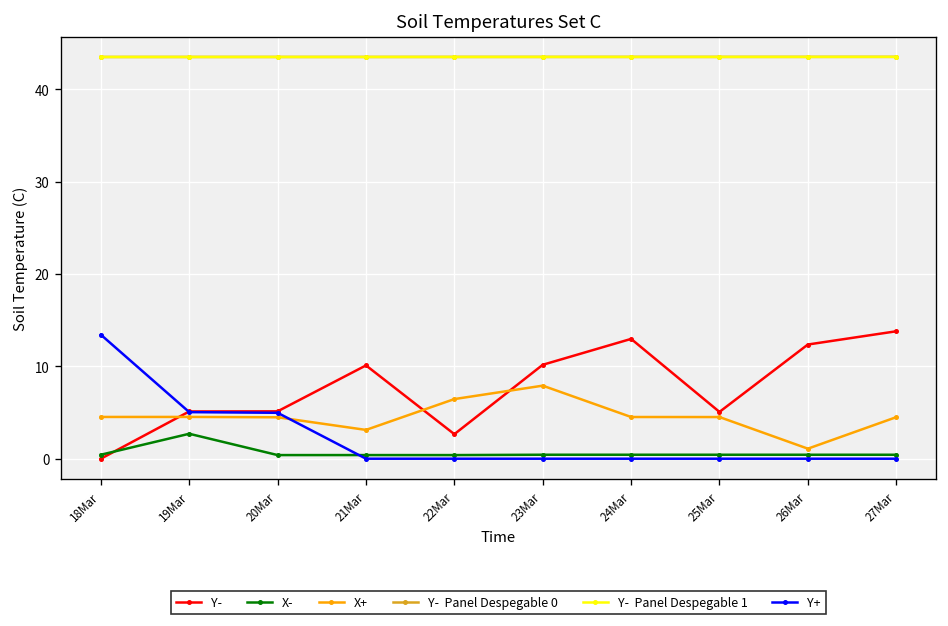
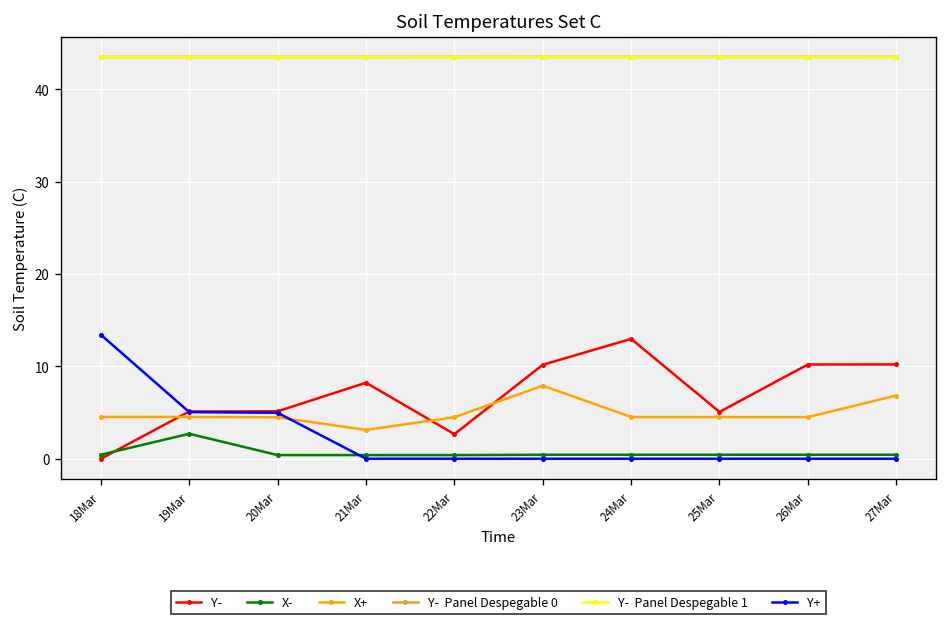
  {
    "Y-": {
      "18Mar": 0,
-     "21Mar": 10,
+     "21Mar": 8,
      "22Mar": 3,
      "23Mar": 10,
      "24Mar": 13,
      "25Mar": 5,
-     "26Mar": 12,
-     "27Mar": 14
+     "26Mar": 10,
+     "27Mar": 10
    },
    "X-": {
      "18Mar": 0,
      "19Mar": 3,
      "20Mar": 0,
      "21Mar": 0,
      "22Mar": 0,
      "23Mar": 0,
      "24Mar": 0,
      "25Mar": 0,
      "26Mar": 0,
      "27Mar": 0
    },
    "X+": {
      "18Mar": 5,
      "19Mar": 5,
      "20Mar": 4,
      "21Mar": 3,
-     "22Mar": 6,
+     "22Mar": 4,
      "23Mar": 8,
      "24Mar": 5,
      "25Mar": 5,
-     "26Mar": 1,
-     "27Mar": 4
+     "26Mar": 5,
+     "27Mar": 7
    },
    "Y- Panel Despegable 1": {
      "18Mar": 44,
      "19Mar": 44,
      "20Mar": 44,
      "21Mar": 44,
      "22Mar": 44,
      "23Mar": 44,
      "24Mar": 44,
      "25Mar": 44,
      "26Mar": 44,
      "27Mar": 44
    },
    "Y+": {
      "18Mar": 13,
      "21Mar": 0,
      "22Mar": 0,
      "23Mar": 0,
      "24Mar": 0,
      "25Mar": 0,
      "26Mar": 0,
      "27Mar": 0
    }
  }
